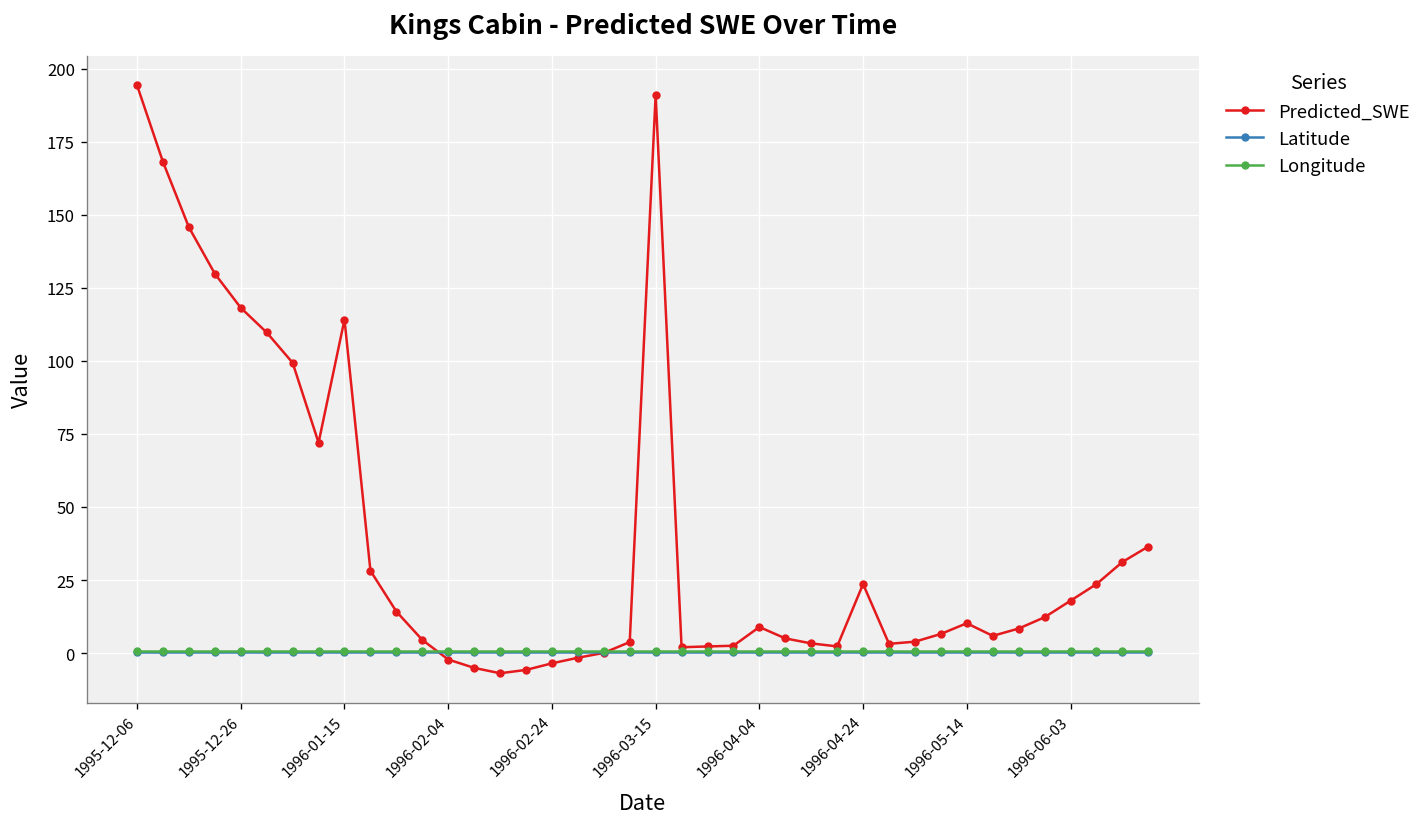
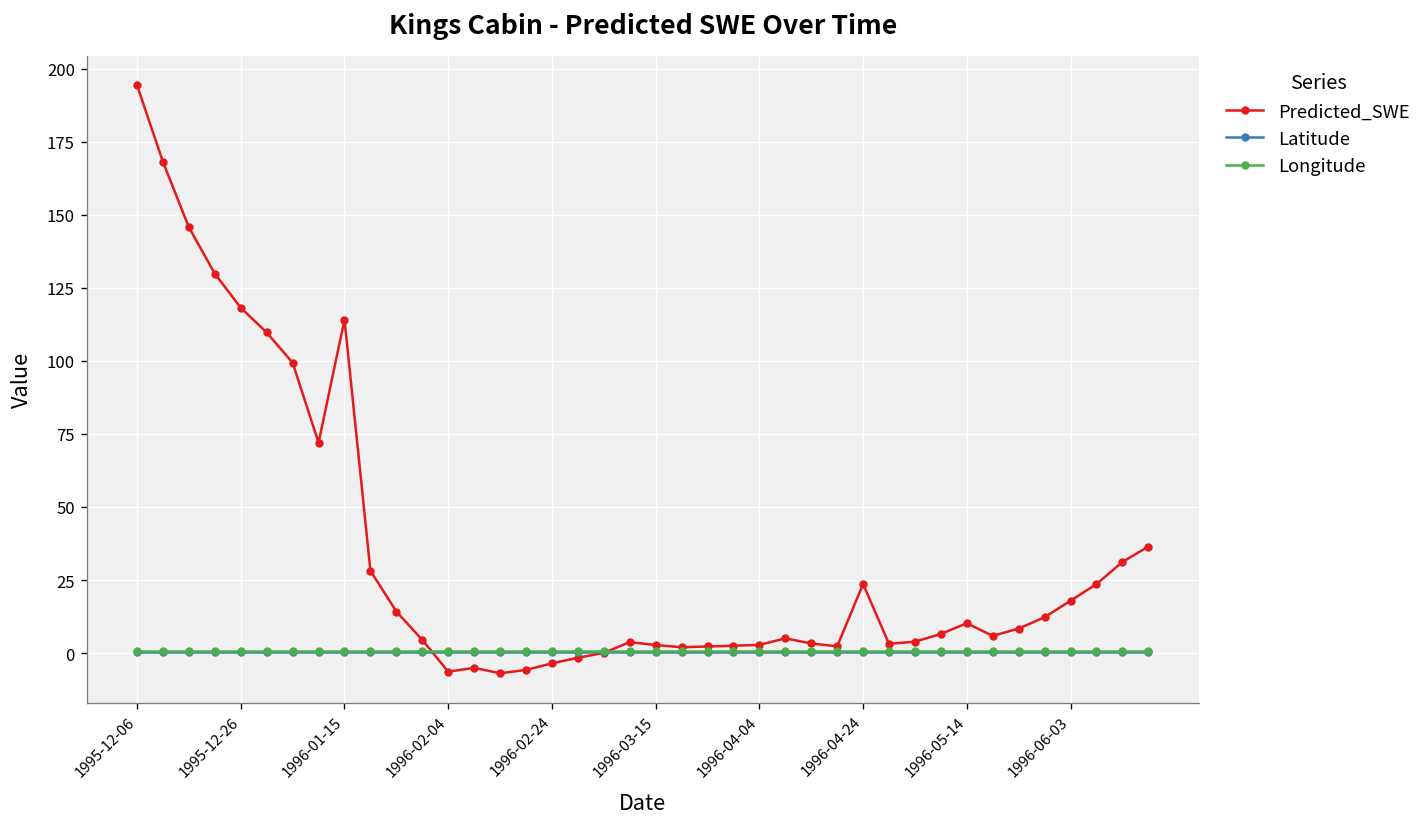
  {
    "Predicted_SWE": {
      "1995-12-06": 194,
      "1995-12-26": 118,
      "1996-01-15": 114,
-     "1996-02-04": -2,
+     "1996-02-04": -6,
      "1996-02-24": -4,
-     "1996-03-15": 191,
-     "1996-04-04": 9,
+     "1996-03-15": 3,
+     "1996-04-04": 3,
      "1996-04-24": 24,
      "1996-05-14": 10,
      "1996-06-03": 18
    }
  }
